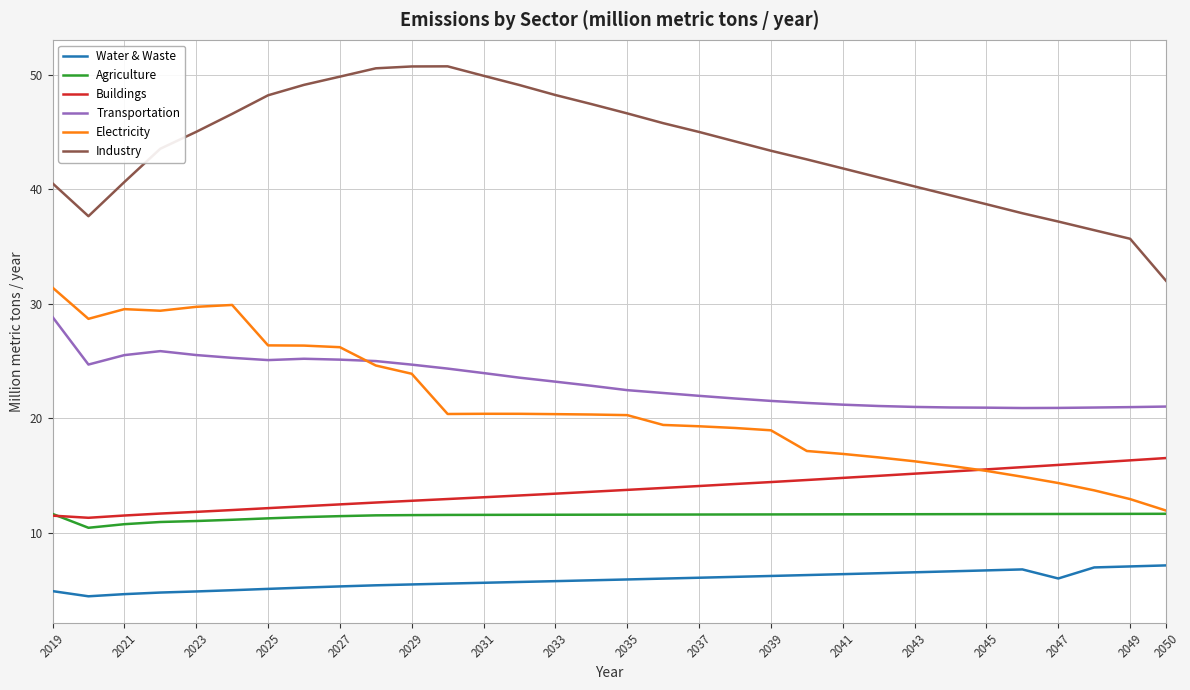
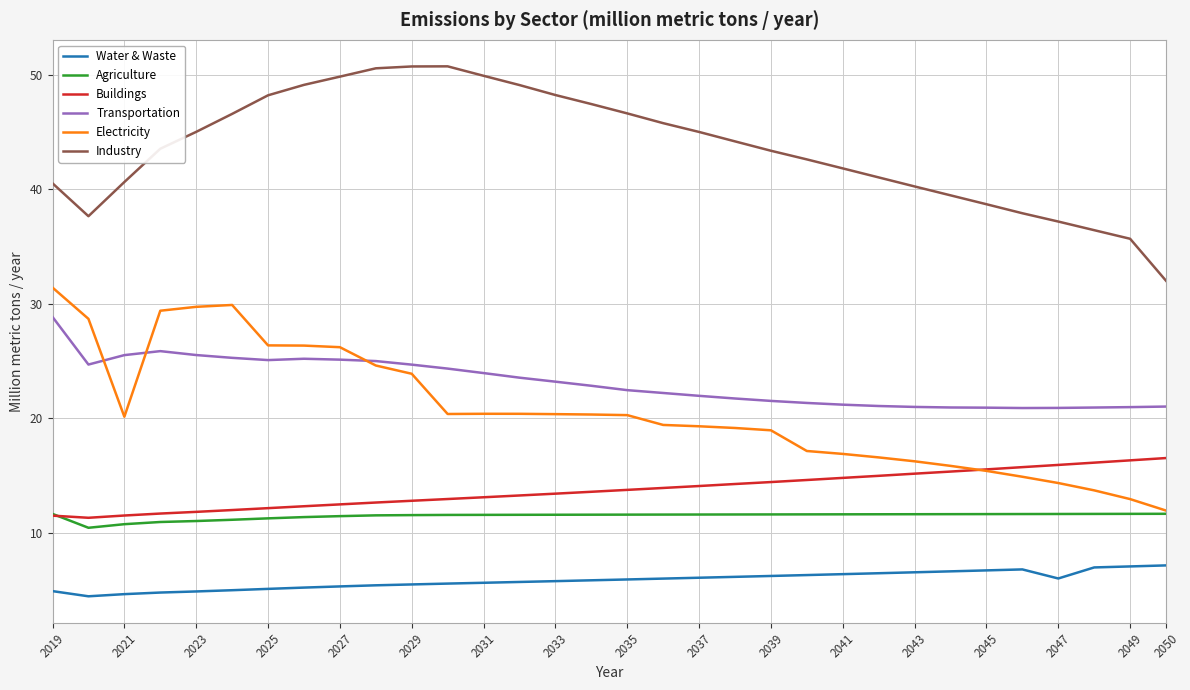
  {
    "Water & Waste": {
      "2019": 4.9,
      "2021": 4.6,
      "2023": 4.9,
      "2025": 5.1,
      "2027": 5.3,
      "2029": 5.5,
      "2031": 5.6,
      "2033": 5.8,
      "2035": 5.9,
      "2037": 6.1,
      "2039": 6.2,
      "2041": 6.4,
      "2043": 6.5,
      "2045": 6.7,
      "2047": 6.0,
      "2049": 7.0,
      "2050": 7.1
    },
    "Agriculture": {
      "2021": 10.7,
      "2023": 11.0,
      "2025": 11.2,
      "2027": 11.4,
      "2029": 11.5,
      "2031": 11.6,
      "2033": 11.6,
      "2035": 11.6,
      "2037": 11.6,
      "2039": 11.6,
      "2041": 11.6,
      "2043": 11.6,
      "2045": 11.6,
      "2047": 11.6,
      "2049": 11.6,
      "2050": 11.6
    },
    "Buildings": {
      "2021": 11.5,
      "2023": 11.8,
      "2025": 12.1,
      "2027": 12.5,
      "2029": 12.8,
      "2031": 13.1,
      "2033": 13.4,
      "2035": 13.7,
      "2037": 14.1,
      "2039": 14.4,
      "2041": 14.8,
      "2043": 15.2,
      "2047": 15.9,
      "2049": 16.3,
      "2050": 16.5
    },
    "Transportation": {
      "2019": 28.8,
      "2021": 25.5,
      "2023": 25.5,
      "2025": 25.1,
      "2027": 25.1,
      "2029": 24.7,
      "2031": 23.9,
      "2033": 23.2,
      "2035": 22.4,
      "2037": 22.0,
      "2039": 21.5,
      "2041": 21.2,
      "2043": 21.0,
      "2045": 20.9,
      "2047": 20.9,
      "2049": 21.0,
      "2050": 21.0
    },
    "Electricity": {
      "2019": 31.4,
-     "2021": 29.5,
+     "2021": 20.1,
      "2023": 29.7,
      "2025": 26.4,
      "2027": 26.2,
      "2029": 23.9,
      "2031": 20.4,
      "2033": 20.4,
      "2035": 20.3,
      "2037": 19.3,
      "2039": 18.9,
      "2041": 16.9,
      "2043": 16.2,
      "2047": 14.3,
      "2049": 12.9,
      "2050": 11.9
    },
    "Industry": {
      "2019": 40.5,
      "2021": 40.6,
      "2023": 45.0,
      "2025": 48.2,
      "2027": 49.8,
      "2029": 50.7,
      "2031": 49.9,
      "2033": 48.2,
      "2035": 46.6,
      "2037": 45.0,
      "2039": 43.4,
      "2041": 41.8,
      "2043": 40.2,
      "2045": 38.7,
      "2047": 37.2,
      "2049": 35.7,
      "2050": 32.0
    }
  }
